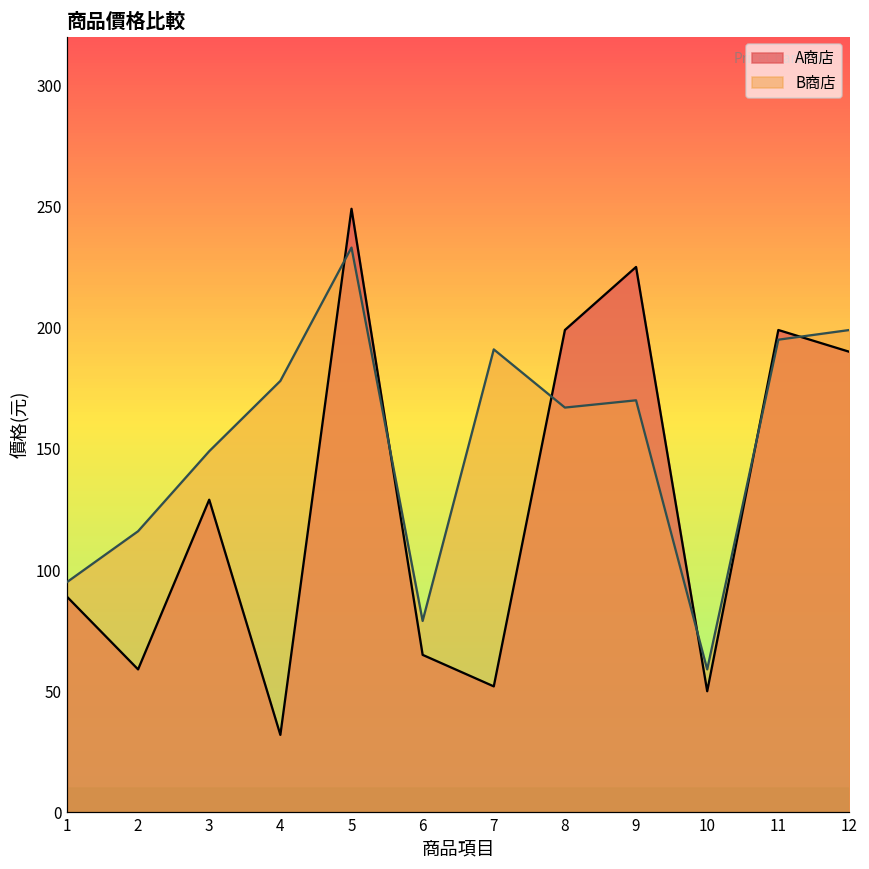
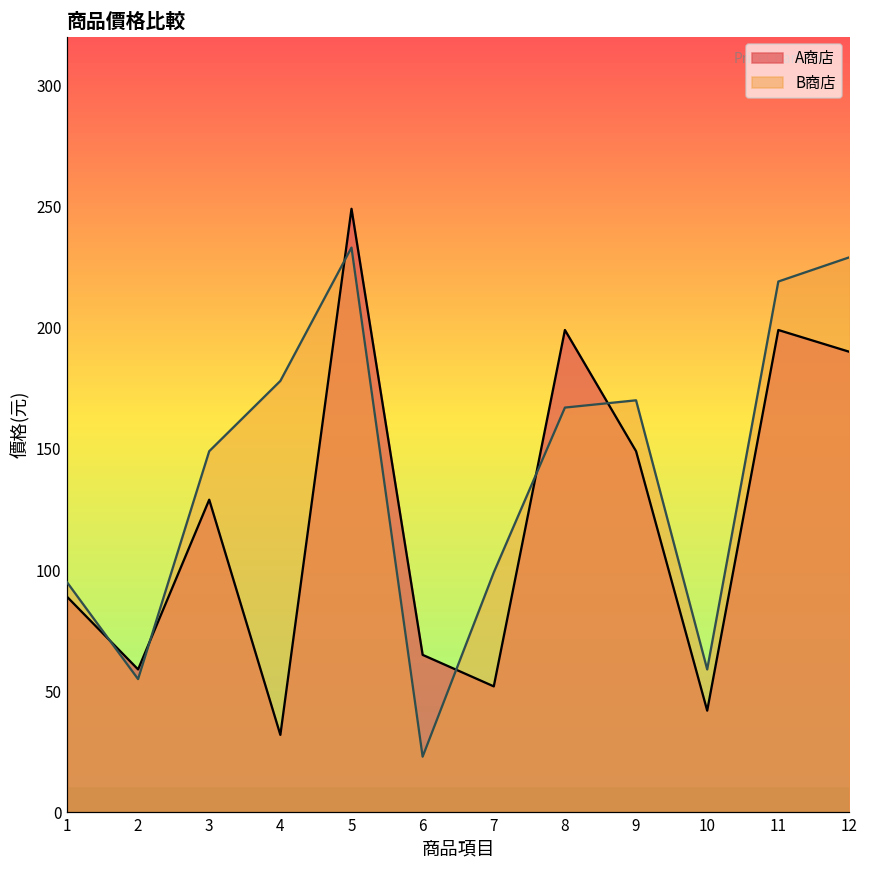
  {
    "A商店": {
      "1": 89,
      "2": 59,
      "3": 129,
      "4": 32,
      "5": 249,
      "6": 65,
      "7": 52,
      "8": 199,
-     "9": 225,
-     "10": 50,
+     "9": 149,
+     "10": 42,
      "11": 199,
      "12": 190
    },
    "B商店": {
      "1": 95,
-     "2": 116,
+     "2": 55,
      "3": 149,
      "4": 178,
      "5": 233,
-     "6": 79,
-     "7": 191,
+     "6": 23,
+     "7": 99,
      "8": 167,
      "9": 170,
      "10": 59,
-     "11": 195,
-     "12": 199
+     "11": 219,
+     "12": 229
    }
  }
